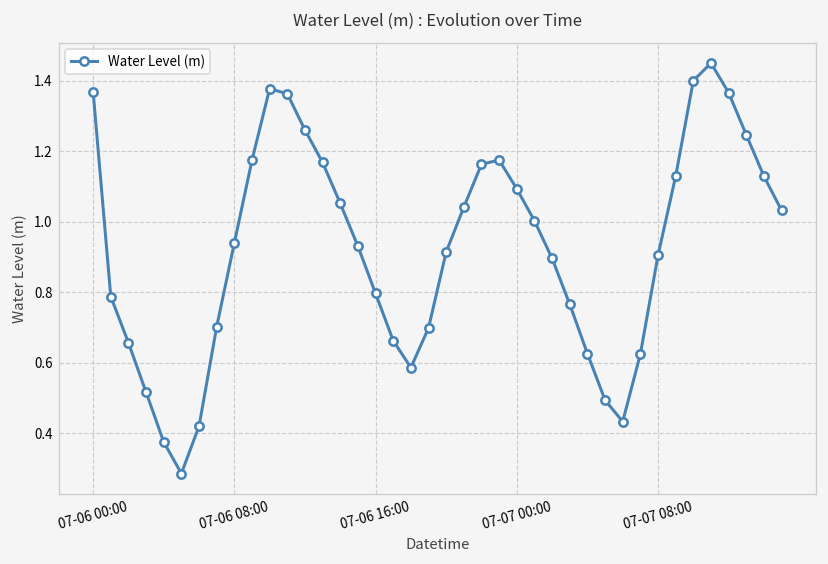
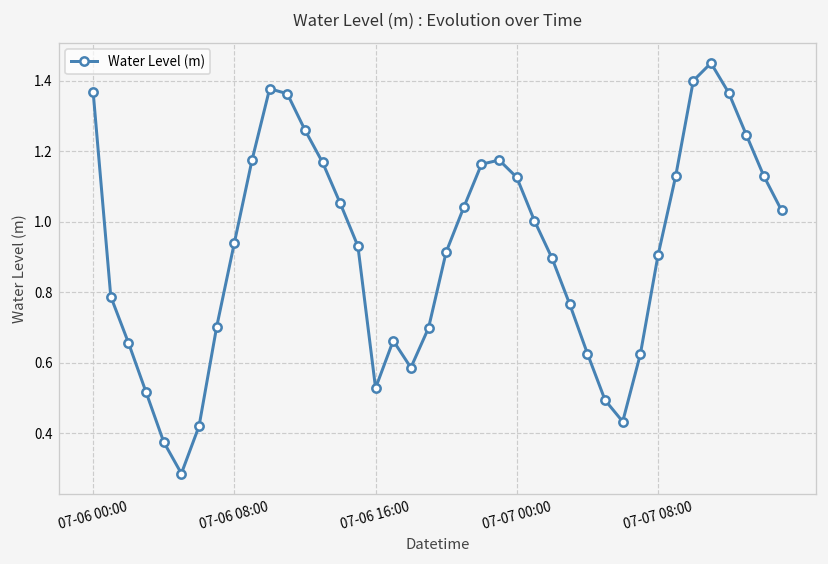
  {
    "07-06 00:00": 1.37,
    "07-06 08:00": 0.94,
-   "07-06 16:00": 0.80,
-   "07-07 00:00": 1.09,
+   "07-06 16:00": 0.53,
+   "07-07 00:00": 1.13,
    "07-07 08:00": 0.90
  }
